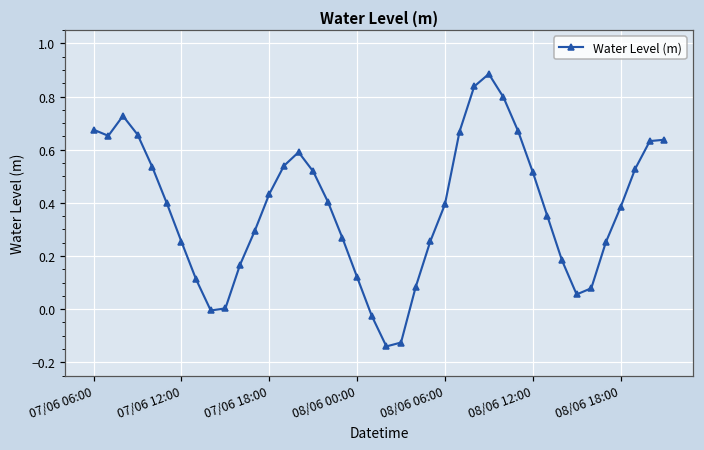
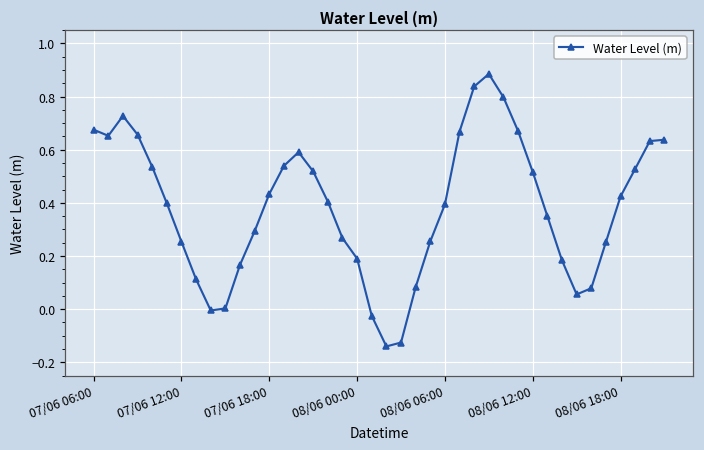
  {
    "07/06 06:00": 0.68,
    "07/06 12:00": 0.25,
    "07/06 18:00": 0.43,
-   "08/06 00:00": 0.12,
+   "08/06 00:00": 0.19,
    "08/06 06:00": 0.39,
    "08/06 12:00": 0.52,
-   "08/06 18:00": 0.38
+   "08/06 18:00": 0.42
  }
